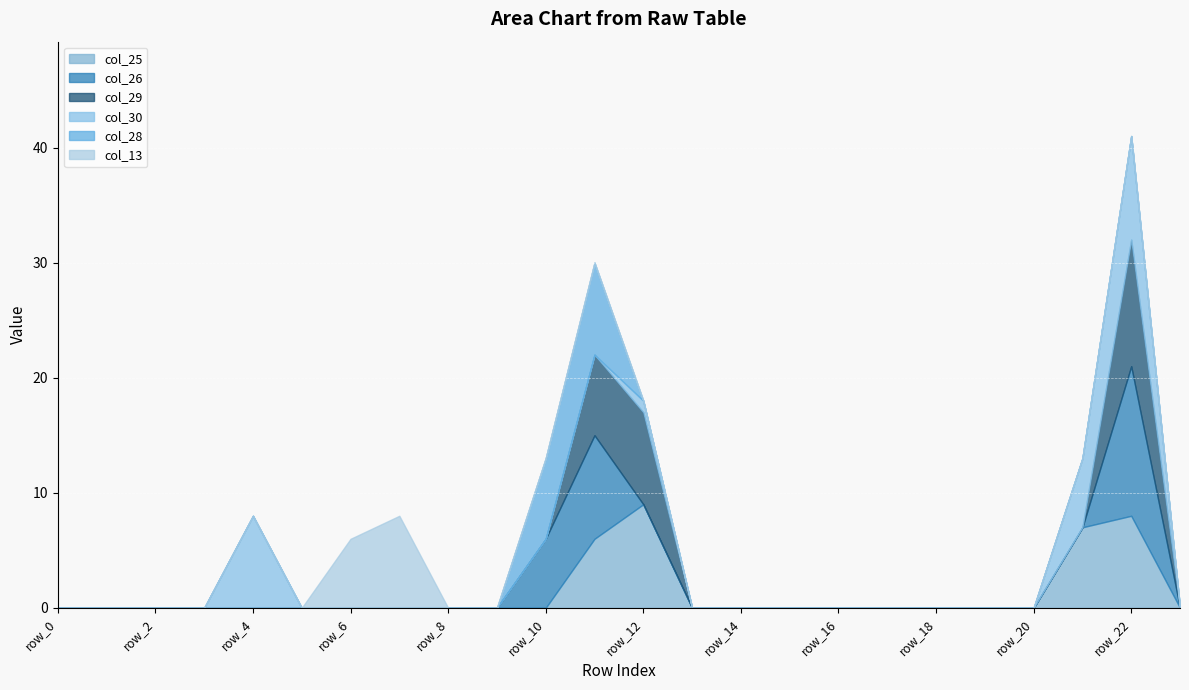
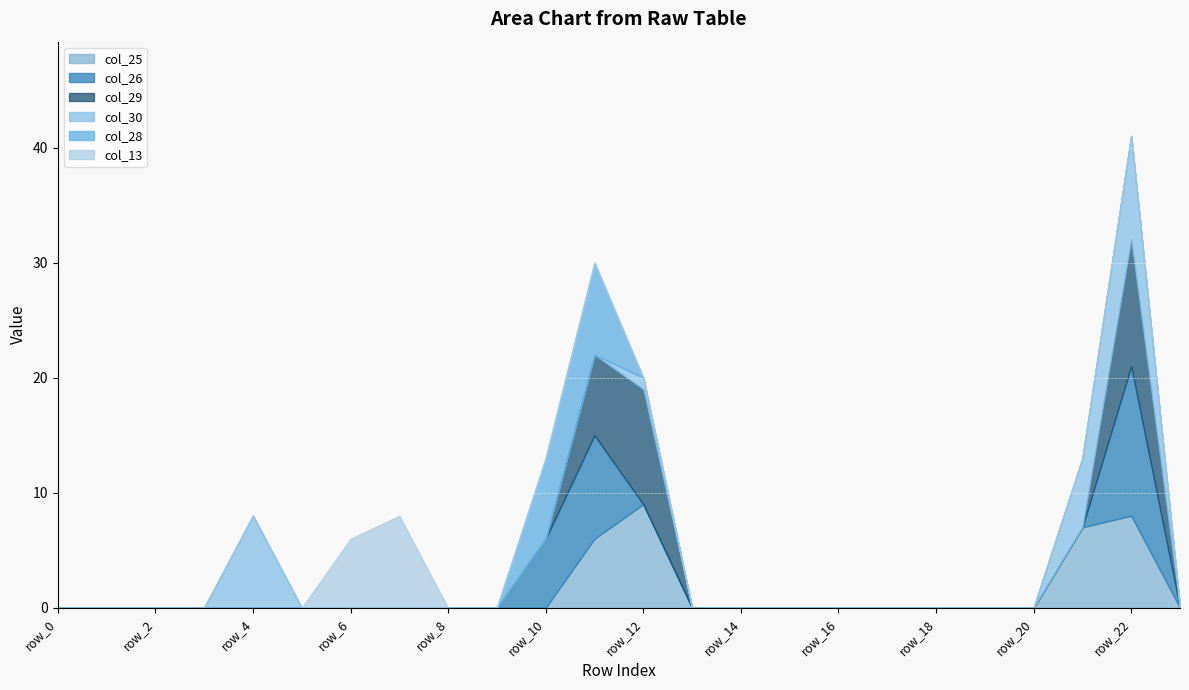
  {
    "col_26": {
      "row_22": 13
    },
    "col_29": {
-     "row_12": 8,
+     "row_12": 10,
      "row_22": 11
    }
  }
